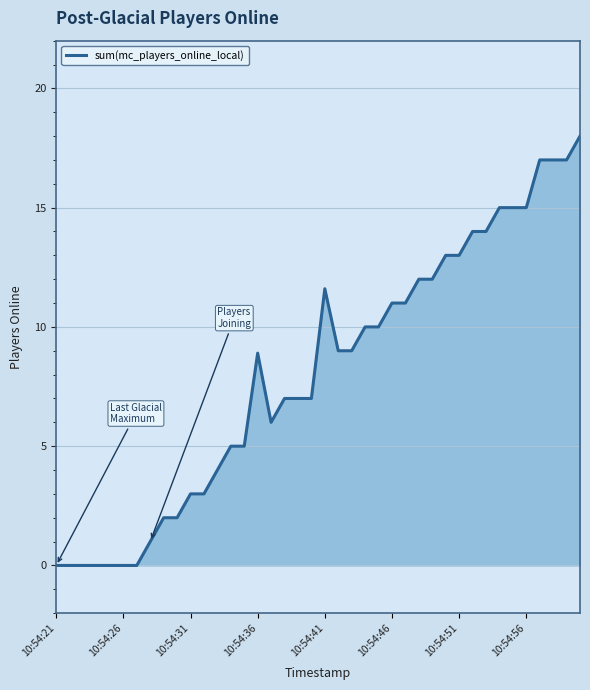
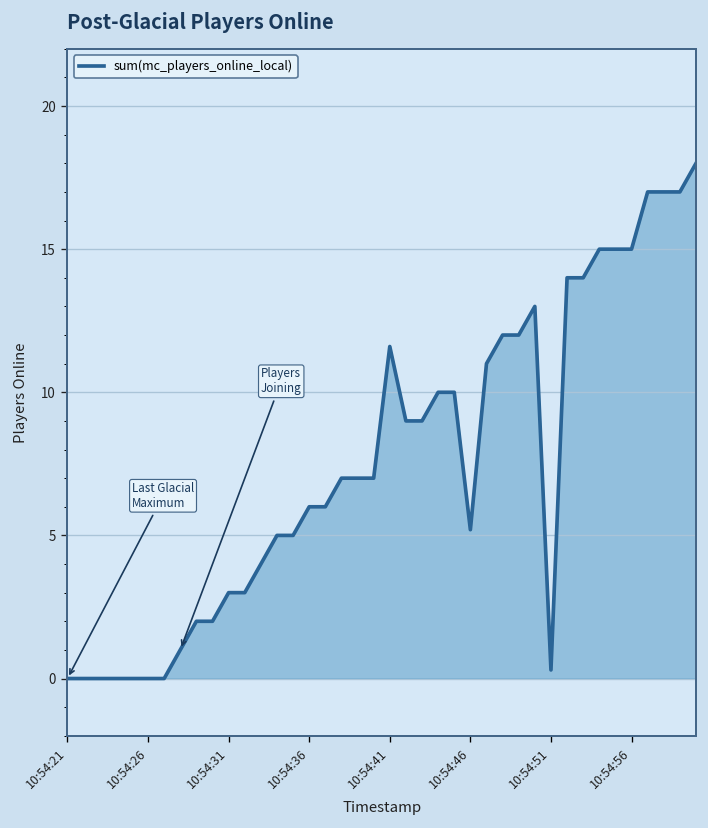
  {
    "10:54:21": 0.0,
    "10:54:26": 0.0,
    "10:54:31": 3.0,
-   "10:54:36": 8.9,
+   "10:54:36": 6.0,
    "10:54:41": 11.6,
-   "10:54:46": 11.0,
-   "10:54:51": 13.0,
+   "10:54:46": 5.2,
+   "10:54:51": 0.3,
    "10:54:56": 15.0
  }
